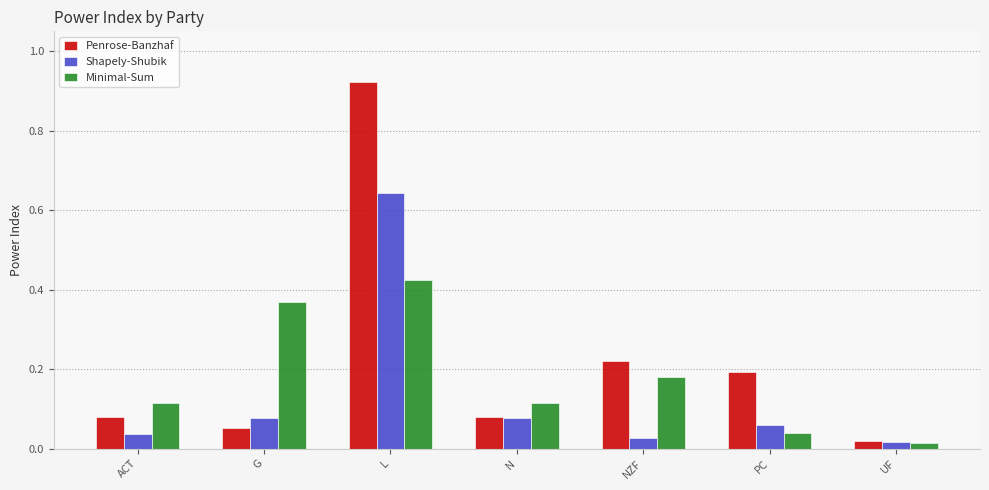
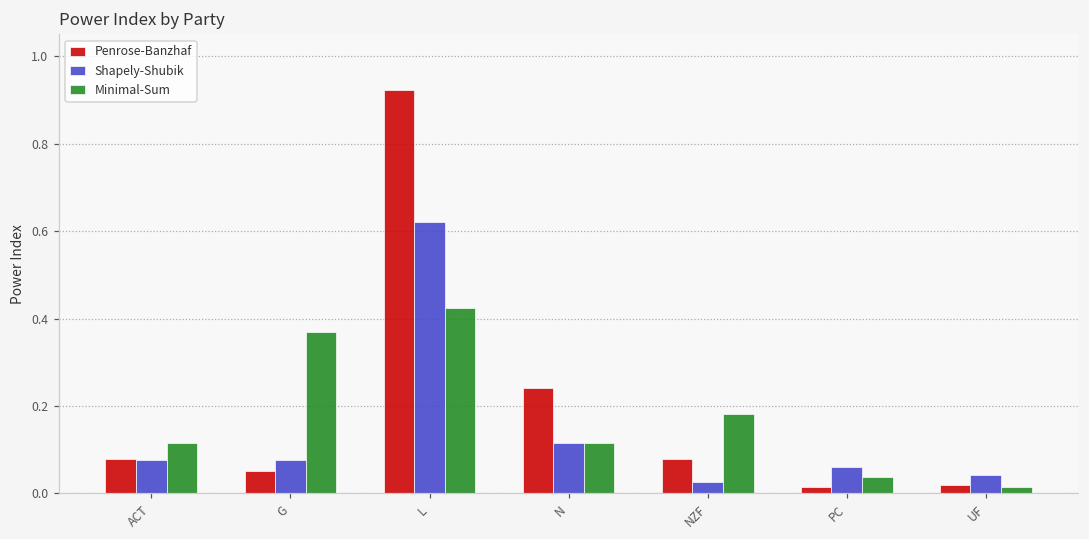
  {
    "Penrose-Banzhaf": {
      "ACT": 0.08,
      "G": 0.05,
      "L": 0.92,
-     "N": 0.08,
-     "NZF": 0.22,
-     "PC": 0.19,
+     "N": 0.24,
+     "NZF": 0.08,
+     "PC": 0.02,
      "UF": 0.02
    },
    "Shapely-Shubik": {
-     "ACT": 0.04,
+     "ACT": 0.08,
      "G": 0.08,
-     "L": 0.64,
-     "N": 0.08,
+     "L": 0.62,
+     "N": 0.11,
      "NZF": 0.03,
      "PC": 0.06,
-     "UF": 0.02
+     "UF": 0.04
    },
    "Minimal-Sum": {
      "ACT": 0.12,
      "G": 0.37,
      "L": 0.42,
      "N": 0.12,
      "NZF": 0.18,
      "PC": 0.04,
      "UF": 0.01
    }
  }
